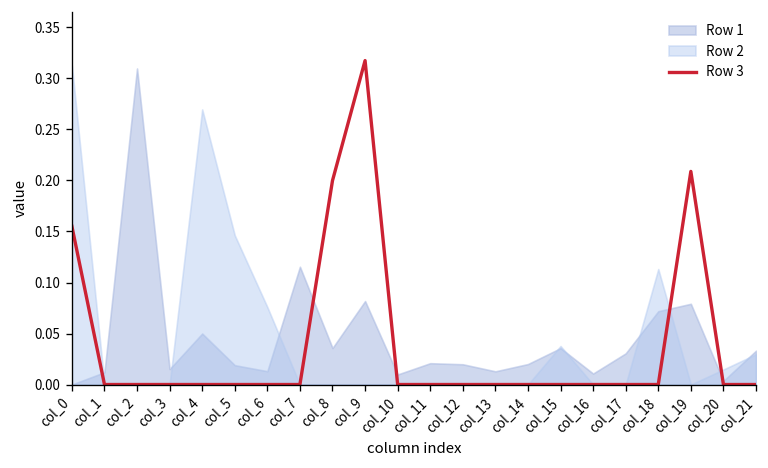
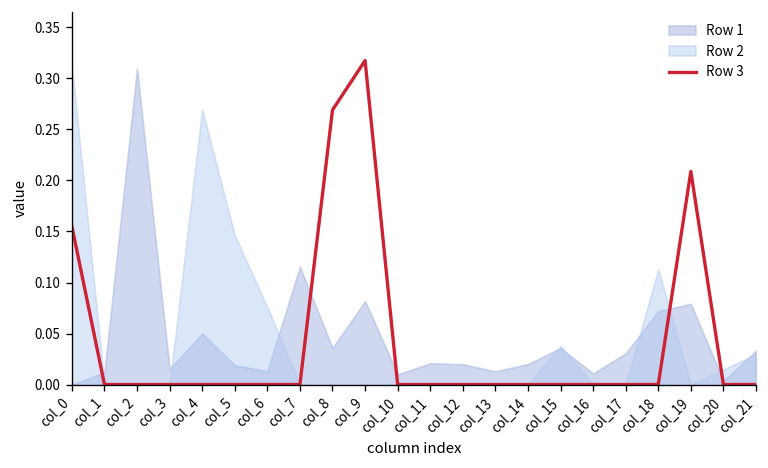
  {
    "Row 3": {
      "col_0": 0.16,
      "col_4": 0.00,
      "col_5": 0.00,
      "col_6": 0.00,
-     "col_8": 0.20,
+     "col_8": 0.27,
      "col_9": 0.32,
      "col_15": 0.00,
      "col_18": 0.00,
      "col_19": 0.21,
      "col_20": 0.00,
      "col_21": 0.00
    }
  }
